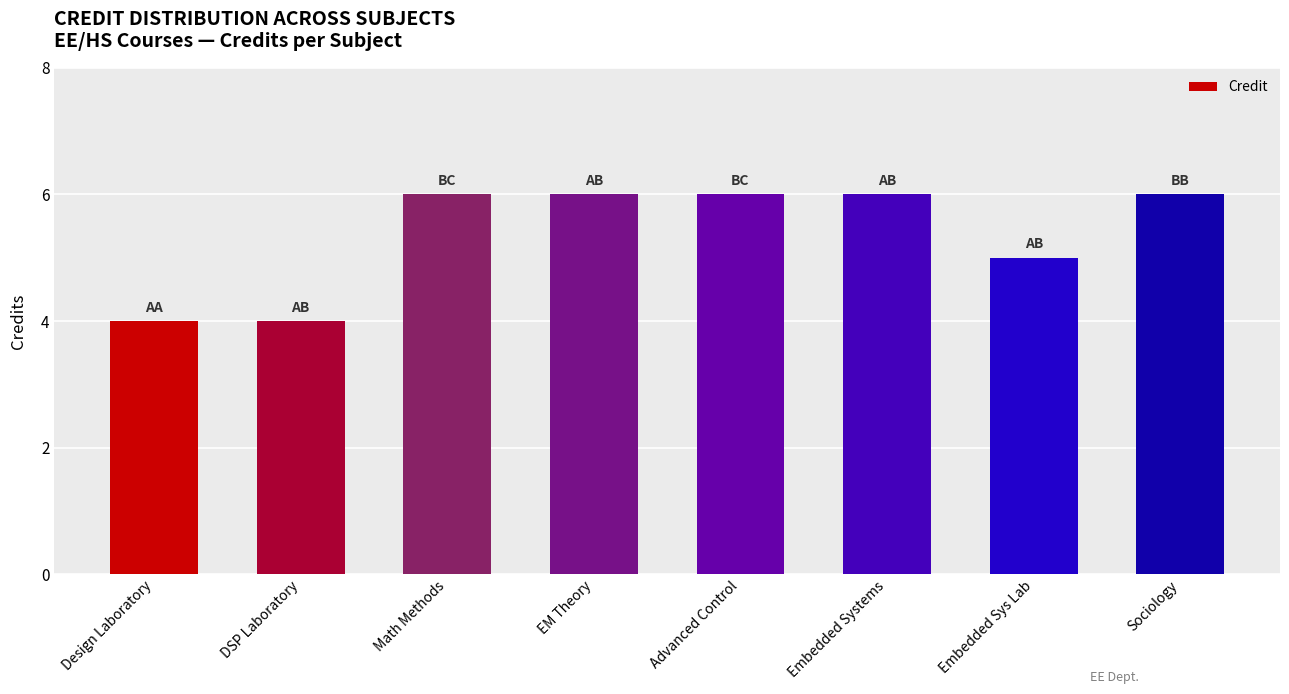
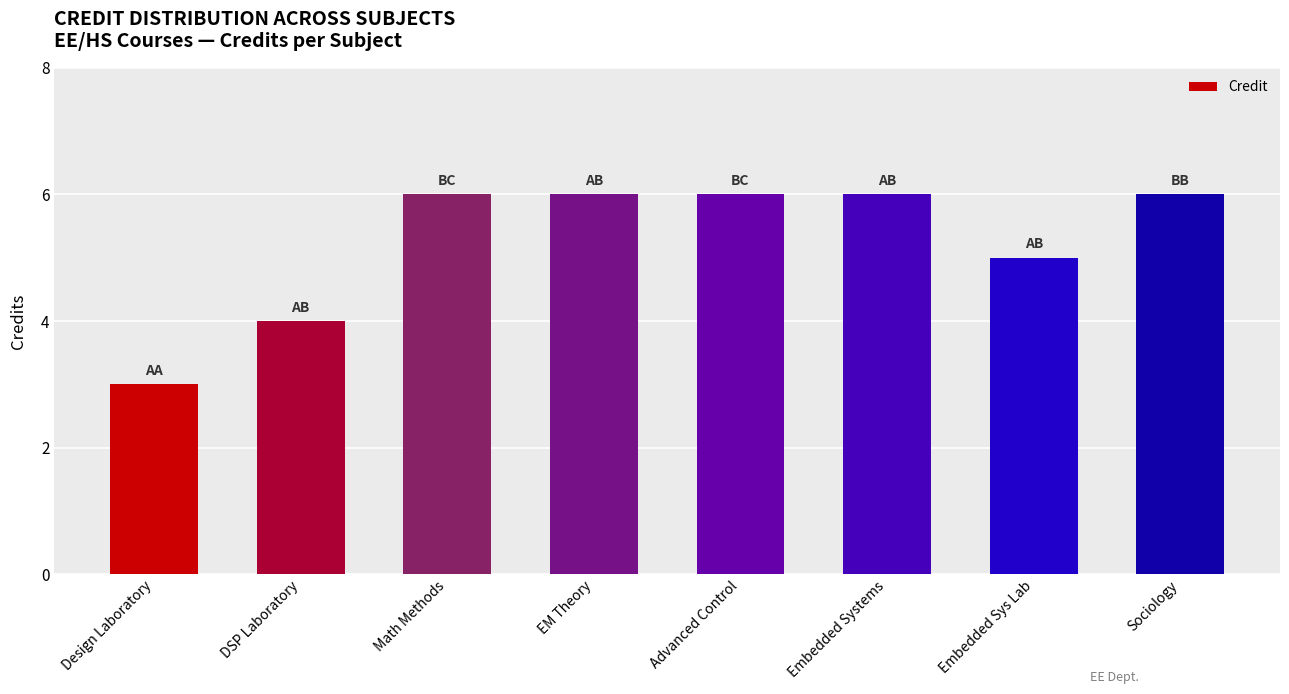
  {
-   "Design Laboratory": 4,
+   "Design Laboratory": 3,
    "DSP Laboratory": 4,
    "Math Methods": 6,
    "EM Theory": 6,
    "Advanced Control": 6,
    "Embedded Systems": 6,
    "Embedded Sys Lab": 5,
    "Sociology": 6
  }
